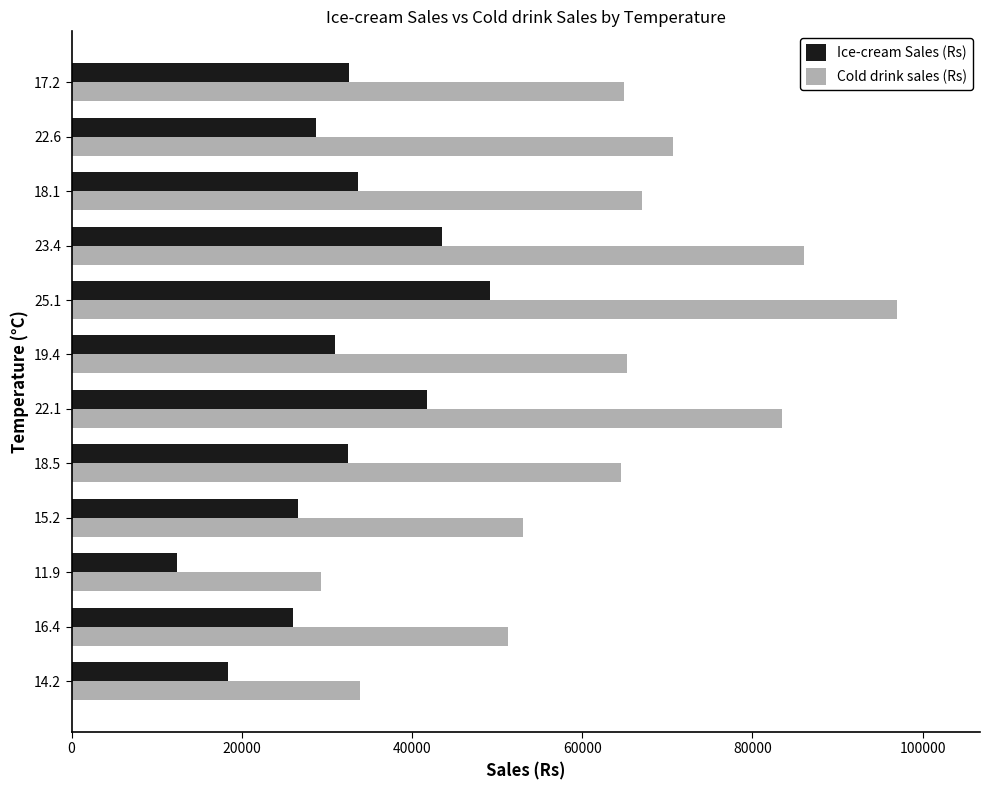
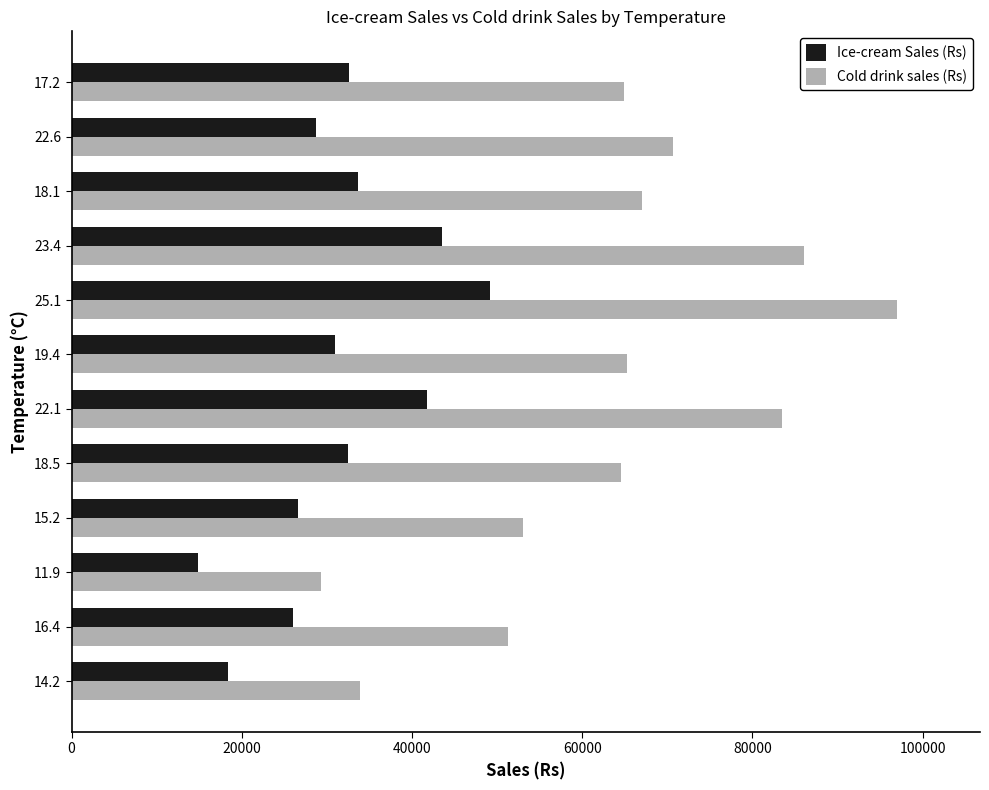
  {
    "Ice-cream Sales (Rs)": {
      "17.2": 33000,
      "22.6": 29000,
      "18.1": 34000,
      "23.4": 44000,
      "25.1": 49000,
      "19.4": 31000,
      "22.1": 42000,
      "18.5": 32000,
      "15.2": 27000,
-     "11.9": 12000,
+     "11.9": 15000,
      "16.4": 26000,
      "14.2": 18000
    },
    "Cold drink sales (Rs)": {
      "17.2": 65000,
      "22.6": 71000,
      "18.1": 67000,
      "23.4": 86000,
      "25.1": 97000,
      "19.4": 65000,
      "22.1": 83000,
      "18.5": 65000,
      "15.2": 53000,
      "11.9": 29000,
      "16.4": 51000,
      "14.2": 34000
    }
  }
